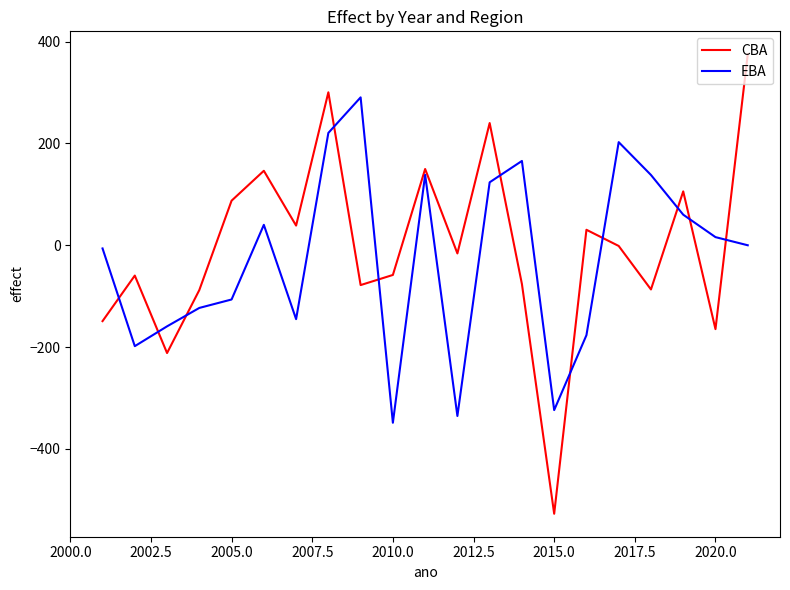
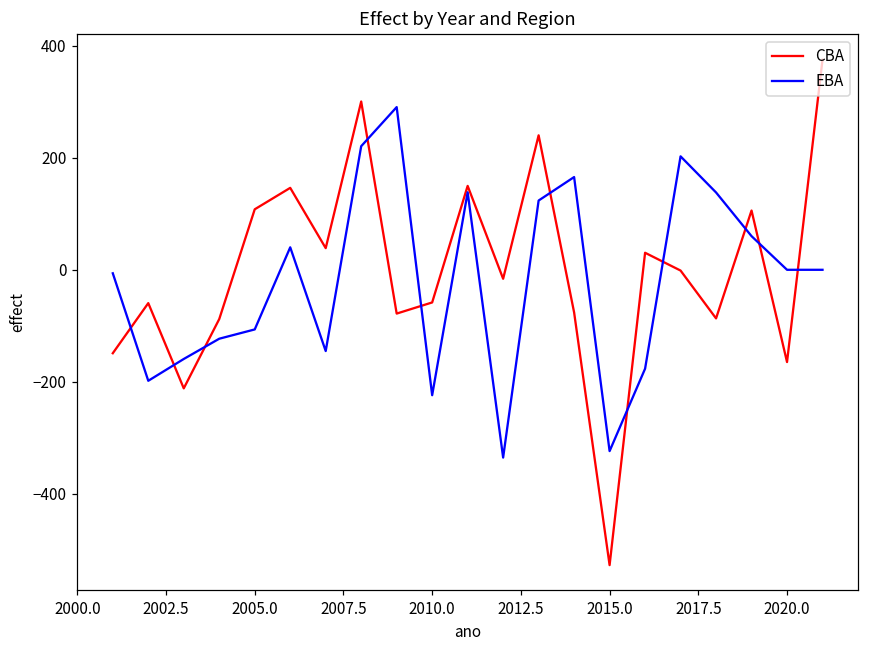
  {
    "CBA": {
-     "2005.0": 90,
+     "2005.0": 110,
      "2010.0": -60,
      "2015.0": -530,
      "2020.0": -160
    },
    "EBA": {
      "2005.0": -110,
-     "2010.0": -350,
+     "2010.0": -220,
      "2015.0": -320,
-     "2020.0": 20
+     "2020.0": 0
    }
  }
